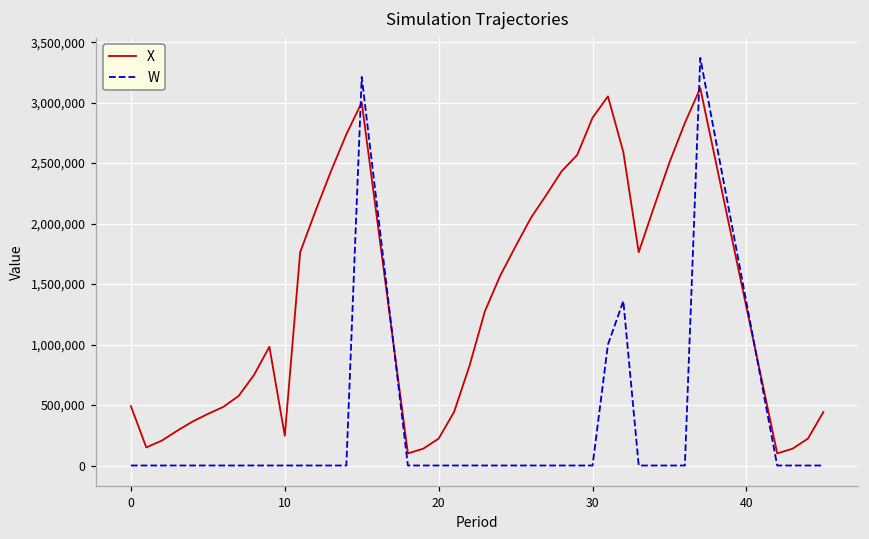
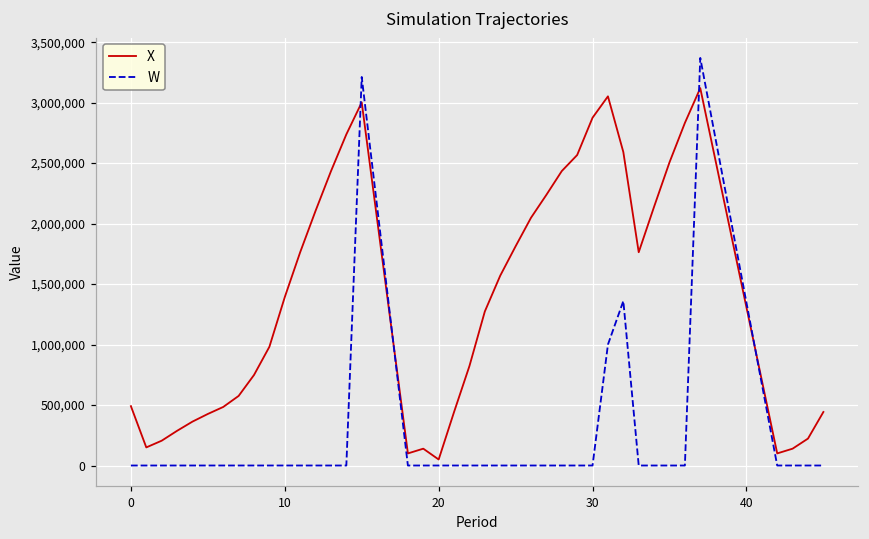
  {
    "X": {
      "0": "490,000",
-     "10": "250,000",
-     "20": "220,000",
+     "10": "1,390,000",
+     "20": "50,000",
      "30": "2,880,000"
    },
    "W": {
      "0": "0",
      "10": "0",
      "20": "0",
      "30": "0"
    }
  }
